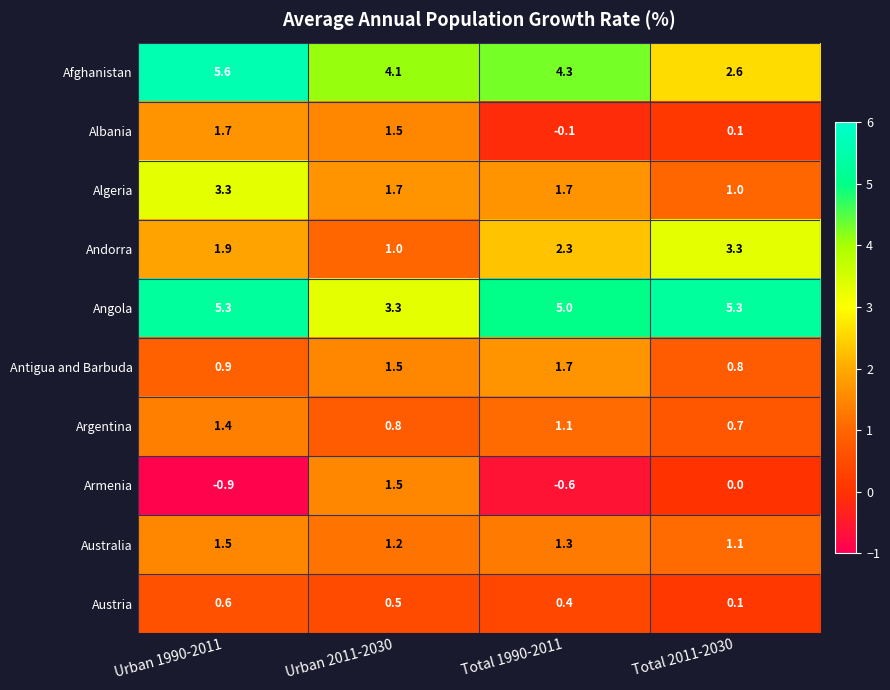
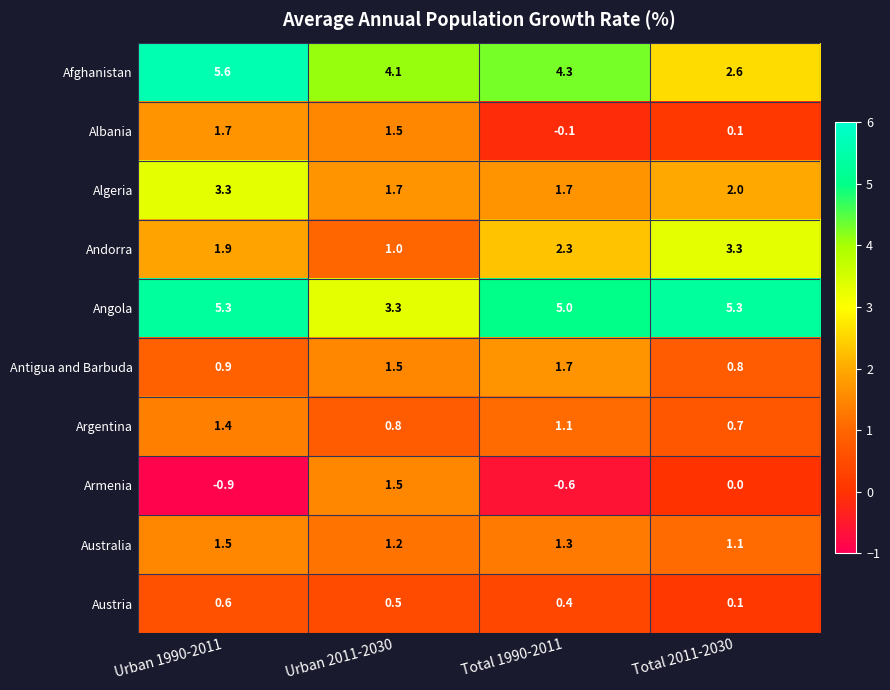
  {
    "Afghanistan": {
      "Urban 1990-2011": 5.6,
      "Urban 2011-2030": 4.1,
      "Total 1990-2011": 4.3,
      "Total 2011-2030": 2.6
    },
    "Albania": {
      "Urban 1990-2011": 1.7,
      "Urban 2011-2030": 1.5,
      "Total 1990-2011": -0.1,
      "Total 2011-2030": 0.1
    },
    "Algeria": {
      "Urban 1990-2011": 3.3,
      "Urban 2011-2030": 1.7,
      "Total 1990-2011": 1.7,
-     "Total 2011-2030": 1.0
+     "Total 2011-2030": 2.0
    },
    "Andorra": {
      "Urban 1990-2011": 1.9,
      "Urban 2011-2030": 1.0,
      "Total 1990-2011": 2.3,
      "Total 2011-2030": 3.3
    },
    "Angola": {
      "Urban 1990-2011": 5.3,
      "Urban 2011-2030": 3.3,
      "Total 1990-2011": 5.0,
      "Total 2011-2030": 5.3
    },
    "Antigua and Barbuda": {
      "Urban 1990-2011": 0.9,
      "Urban 2011-2030": 1.5,
      "Total 1990-2011": 1.7,
      "Total 2011-2030": 0.8
    },
    "Argentina": {
      "Urban 1990-2011": 1.4,
      "Urban 2011-2030": 0.8,
      "Total 1990-2011": 1.1,
      "Total 2011-2030": 0.7
    },
    "Armenia": {
      "Urban 1990-2011": -0.9,
      "Urban 2011-2030": 1.5,
      "Total 1990-2011": -0.6,
      "Total 2011-2030": 0.0
    },
    "Australia": {
      "Urban 1990-2011": 1.5,
      "Urban 2011-2030": 1.2,
      "Total 1990-2011": 1.3,
      "Total 2011-2030": 1.1
    },
    "Austria": {
      "Urban 1990-2011": 0.6,
      "Urban 2011-2030": 0.5,
      "Total 1990-2011": 0.4,
      "Total 2011-2030": 0.1
    }
  }
